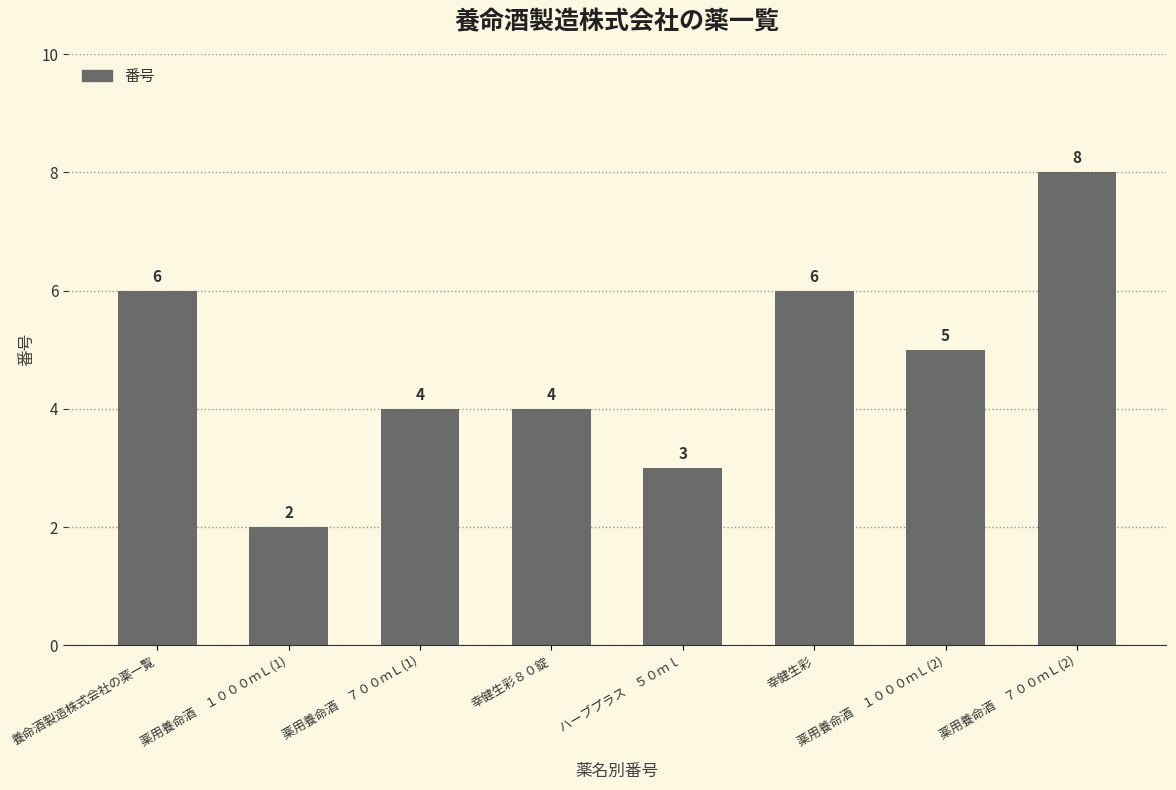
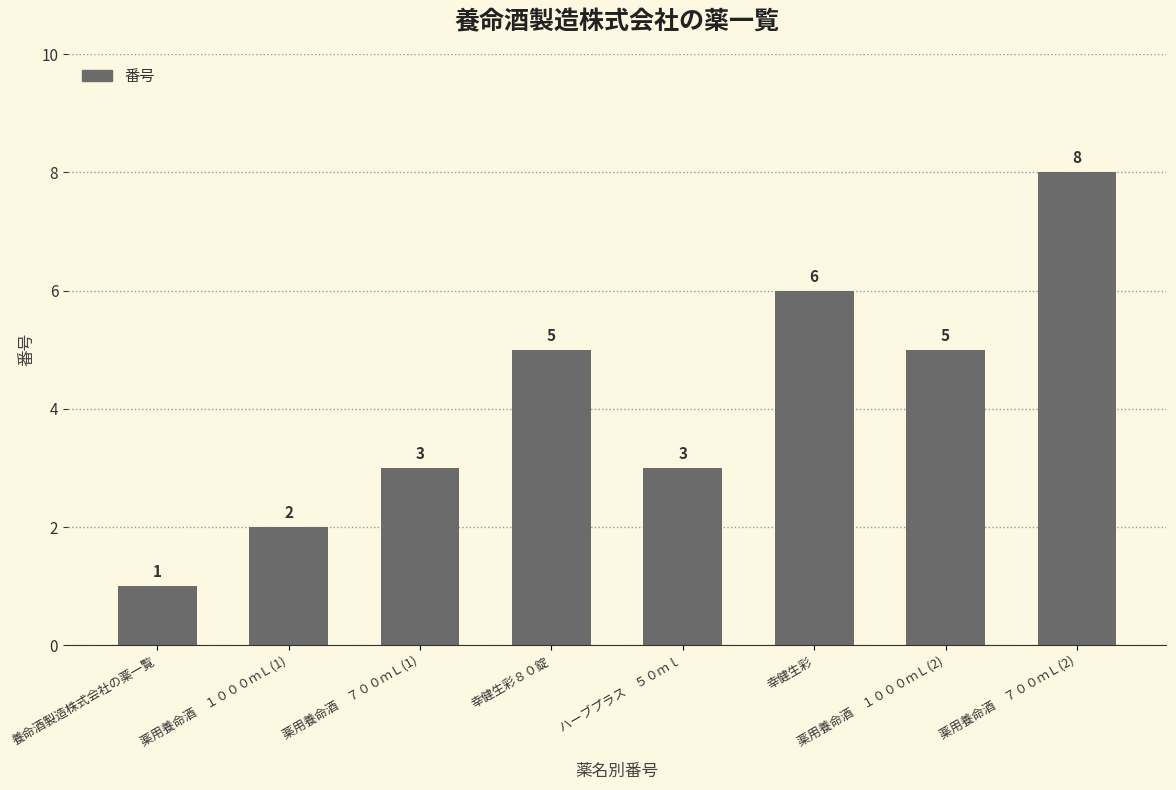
  {
-   "養命酒製造株式会社の薬一覧": 6,
+   "養命酒製造株式会社の薬一覧": 1,
    "薬用養命酒 １０００ｍＬ(1)": 2,
-   "薬用養命酒 ７００ｍＬ(1)": 4,
-   "幸健生彩８０錠": 4,
+   "薬用養命酒 ７００ｍＬ(1)": 3,
+   "幸健生彩８０錠": 5,
    "ハーブプラス ５０ｍｌ": 3,
    "幸健生彩": 6,
    "薬用養命酒 １０００ｍＬ(2)": 5,
    "薬用養命酒 ７００ｍＬ(2)": 8
  }
